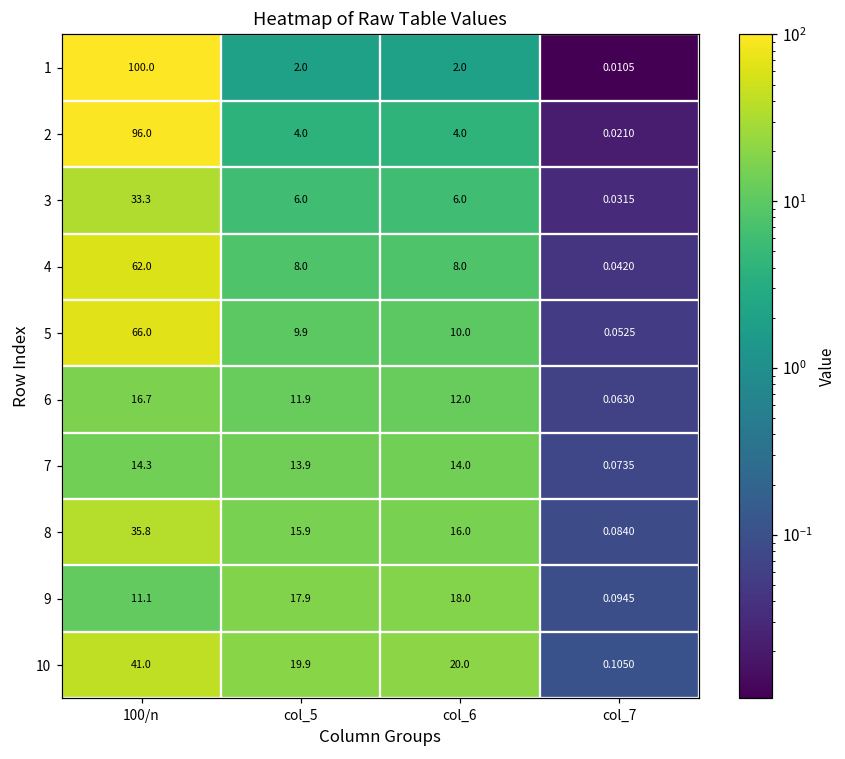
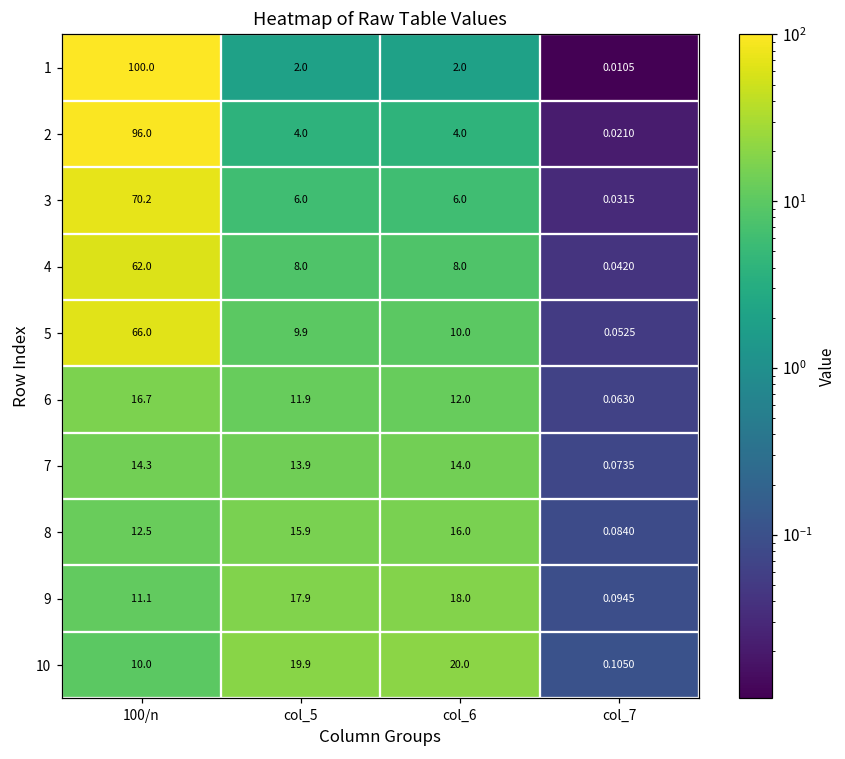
  {
    "1": {
      "100/n": 100.0,
      "col_5": 2.0,
      "col_6": 2.0,
      "col_7": 0.0105
    },
    "2": {
      "100/n": 96.0,
      "col_5": 4.0,
      "col_6": 4.0,
      "col_7": 0.0210
    },
    "3": {
-     "100/n": 33.3,
+     "100/n": 70.2,
      "col_5": 6.0,
      "col_6": 6.0,
      "col_7": 0.0315
    },
    "4": {
      "100/n": 62.0,
      "col_5": 8.0,
      "col_6": 8.0,
      "col_7": 0.0420
    },
    "5": {
      "100/n": 66.0,
      "col_5": 9.9,
      "col_6": 10.0,
      "col_7": 0.0525
    },
    "6": {
      "100/n": 16.7,
      "col_5": 11.9,
      "col_6": 12.0,
      "col_7": 0.0630
    },
    "7": {
      "100/n": 14.3,
      "col_5": 13.9,
      "col_6": 14.0,
      "col_7": 0.0735
    },
    "8": {
-     "100/n": 35.8,
+     "100/n": 12.5,
      "col_5": 15.9,
      "col_6": 16.0,
      "col_7": 0.0840
    },
    "9": {
      "100/n": 11.1,
      "col_5": 17.9,
      "col_6": 18.0,
      "col_7": 0.0945
    },
    "10": {
-     "100/n": 41.0,
+     "100/n": 10.0,
      "col_5": 19.9,
      "col_6": 20.0,
      "col_7": 0.1050
    }
  }
